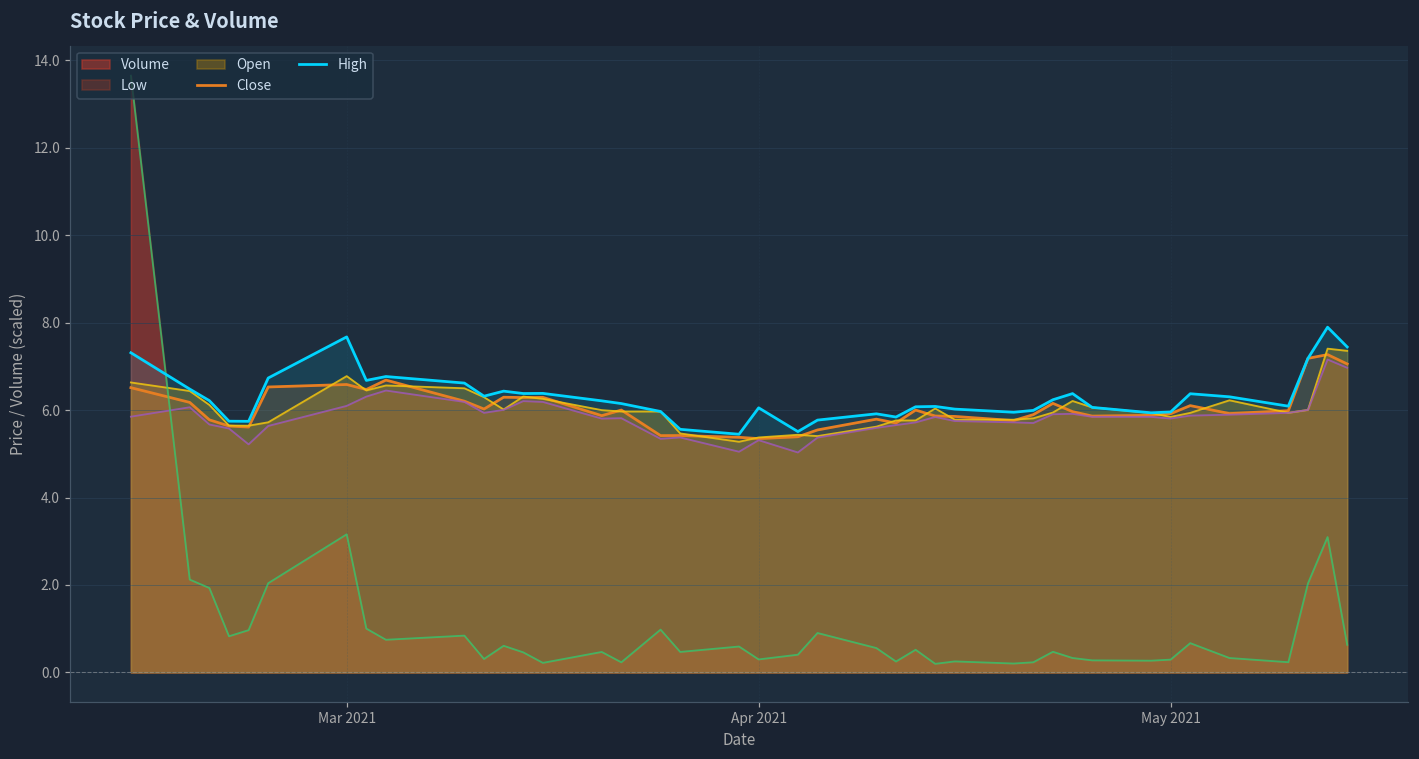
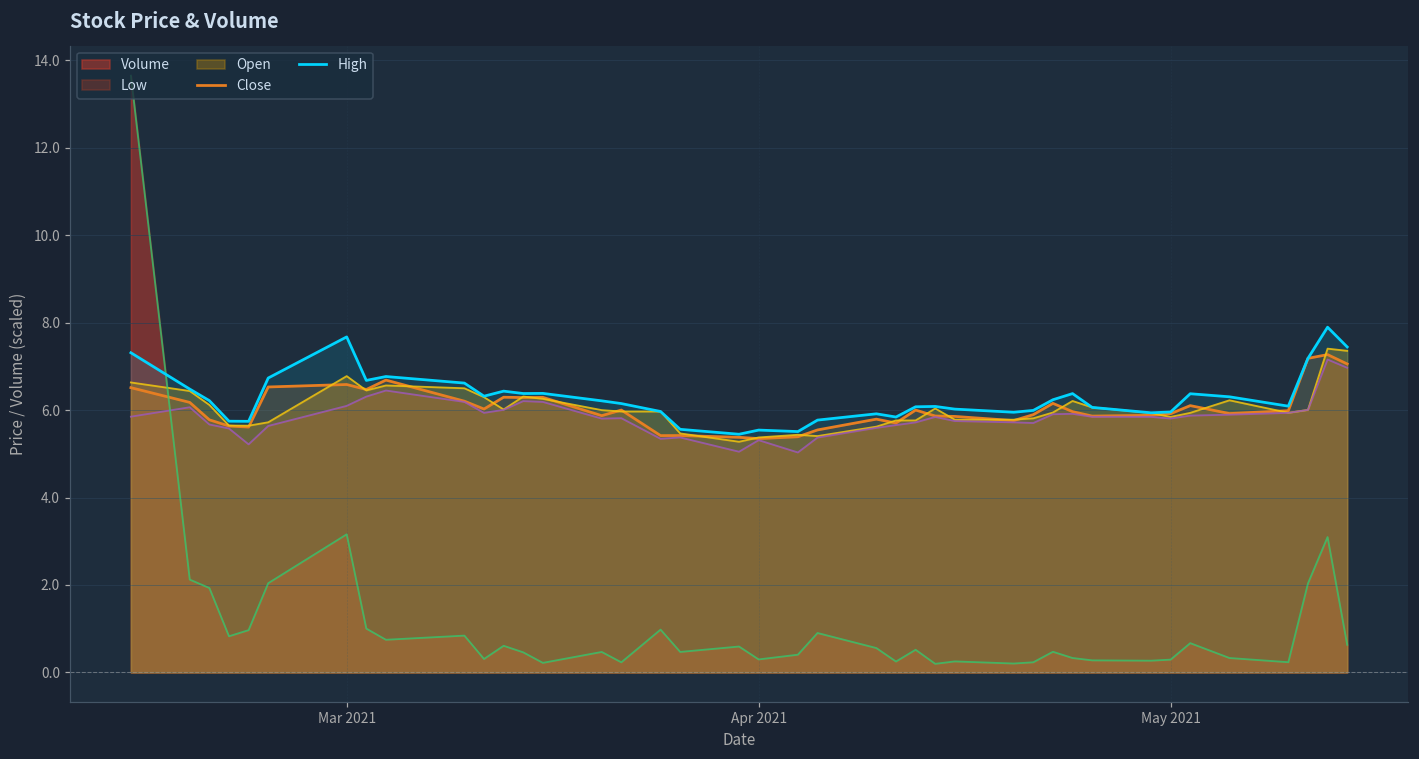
  {
    "High": {
      "Mar 2021": 7.7,
-     "Apr 2021": 6.1
+     "Apr 2021": 5.5
    }
  }
